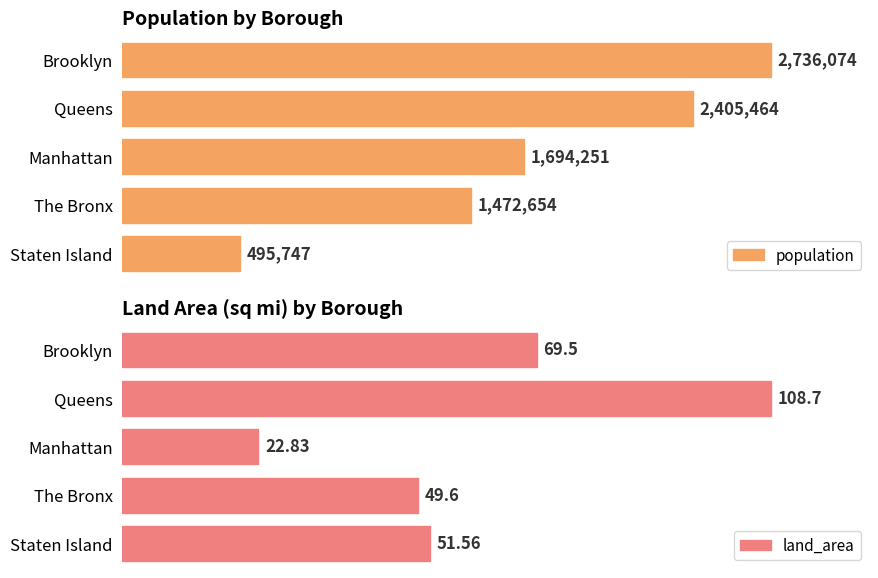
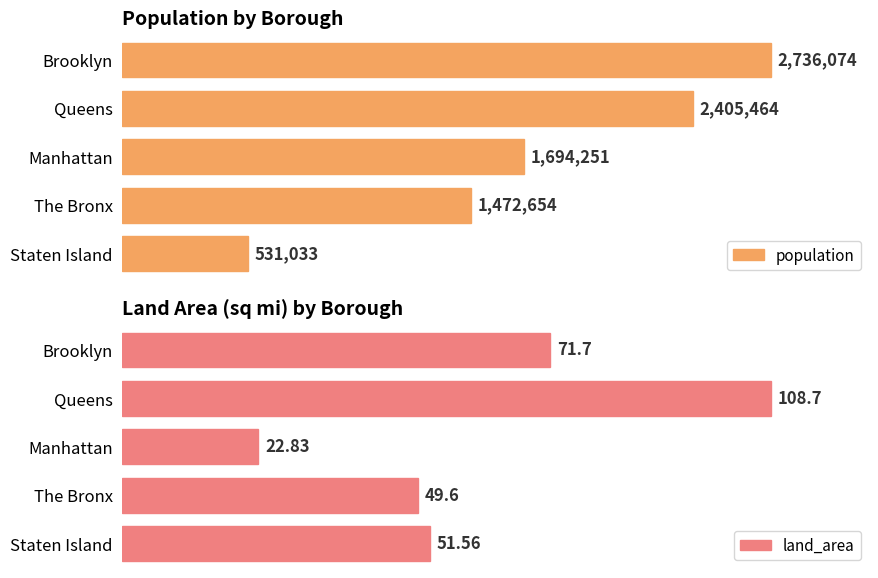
  {
    "Population by Borough": {
      "Brooklyn": "2,736,074",
      "Queens": "2,405,464",
      "Manhattan": "1,694,251",
      "The Bronx": "1,472,654",
-     "Staten Island": "495,747"
+     "Staten Island": "531,033"
    },
    "Land Area (sq mi) by Borough": {
-     "Brooklyn": "69.5",
+     "Brooklyn": "71.7",
      "Queens": "108.7",
      "Manhattan": "22.83",
      "The Bronx": "49.6",
      "Staten Island": "51.56"
    }
  }
